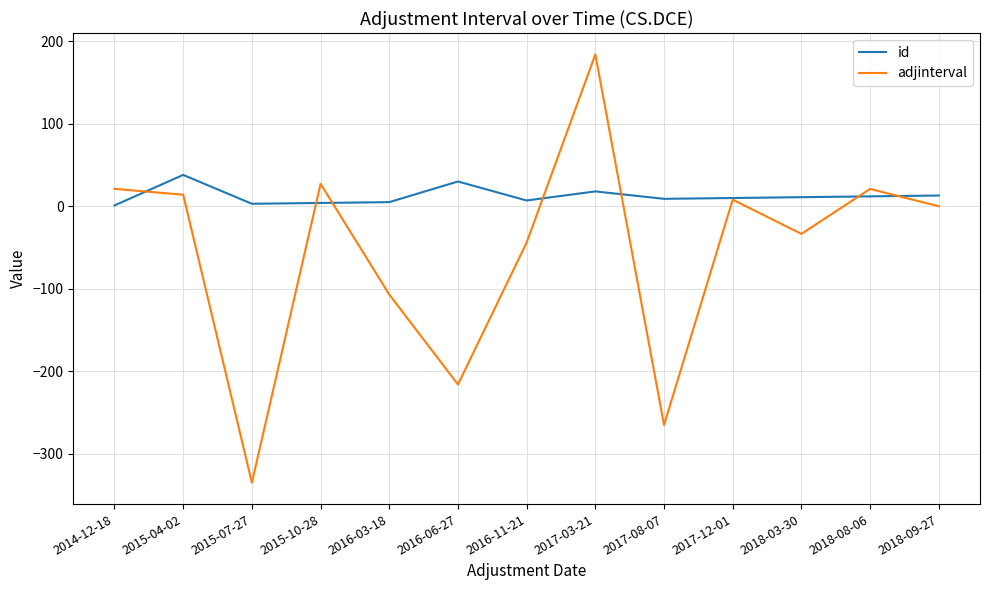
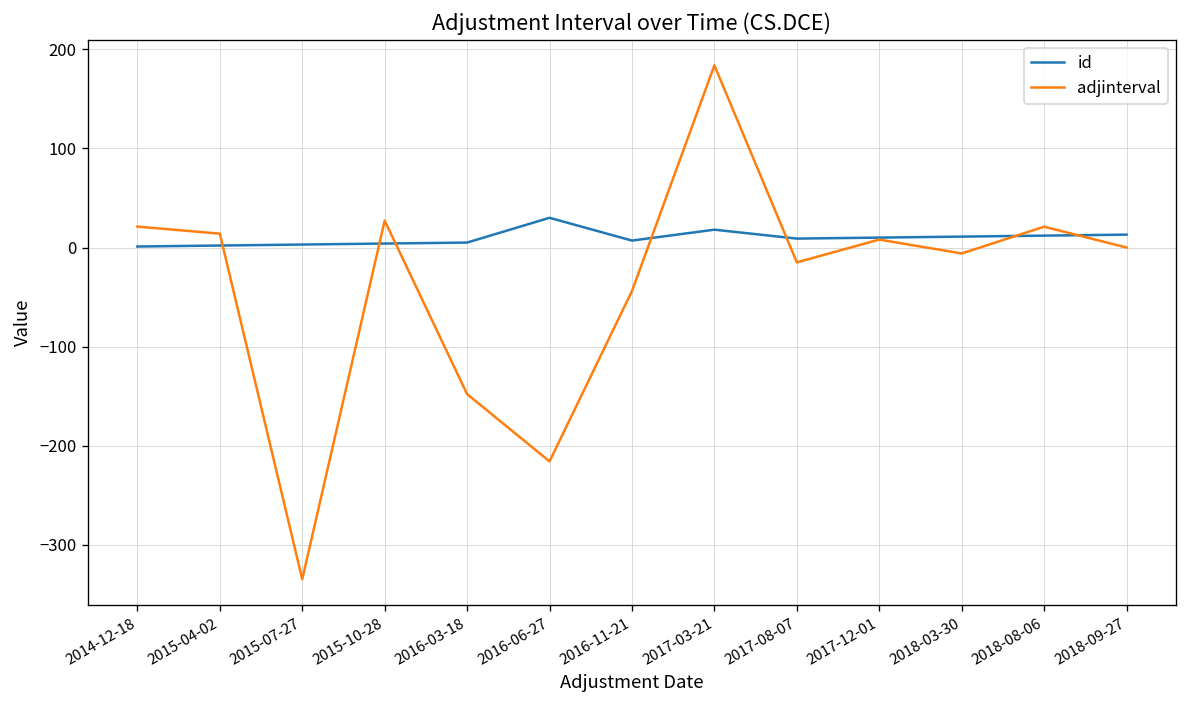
  {
    "id": {
      "2014-12-18": 0,
-     "2015-04-02": 40,
+     "2015-04-02": 0,
      "2015-07-27": 0,
      "2015-10-28": 0,
      "2016-03-18": 10,
      "2016-06-27": 30,
      "2016-11-21": 10,
      "2017-03-21": 20,
      "2017-08-07": 10,
      "2018-03-30": 10,
      "2018-08-06": 10,
      "2018-09-27": 10
    },
    "adjinterval": {
      "2014-12-18": 20,
      "2015-04-02": 10,
      "2015-07-27": -340,
      "2015-10-28": 30,
-     "2016-03-18": -110,
+     "2016-03-18": -150,
      "2016-06-27": -220,
      "2016-11-21": -40,
      "2017-03-21": 180,
-     "2017-08-07": -270,
-     "2018-03-30": -30,
+     "2017-08-07": -20,
+     "2018-03-30": -10,
      "2018-08-06": 20,
      "2018-09-27": 0
    }
  }
